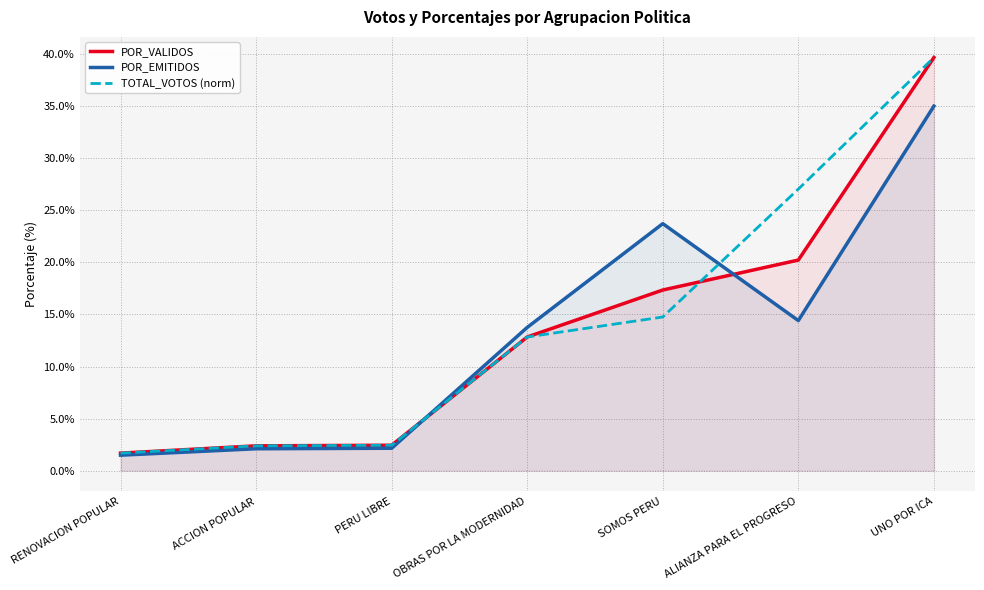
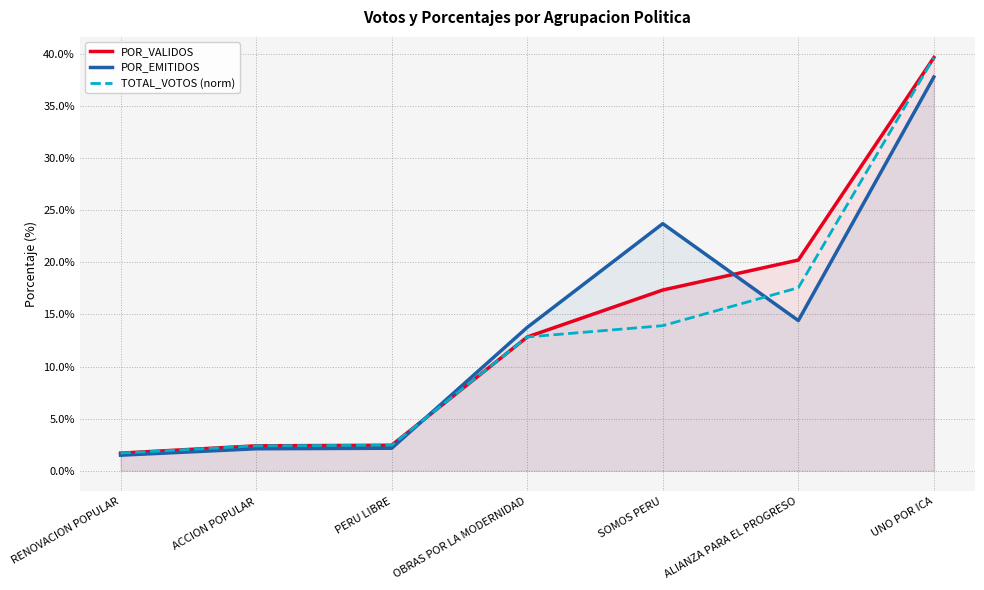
  {
    "POR_VALIDOS": {
      "SOMOS PERU": "17.3%",
      "ALIANZA PARA EL PROGRESO": "20.2%"
    },
    "POR_EMITIDOS": {
      "ACCION POPULAR": "2.1%",
      "PERU LIBRE": "2.2%",
      "OBRAS POR LA MODERNIDAD": "13.8%",
      "SOMOS PERU": "23.7%",
      "ALIANZA PARA EL PROGRESO": "14.4%",
-     "UNO POR ICA": "35.0%"
+     "UNO POR ICA": "37.8%"
    },
    "TOTAL_VOTOS (norm)": {
-     "SOMOS PERU": "14.8%",
-     "ALIANZA PARA EL PROGRESO": "27.0%"
+     "SOMOS PERU": "13.9%",
+     "ALIANZA PARA EL PROGRESO": "17.6%"
    }
  }
